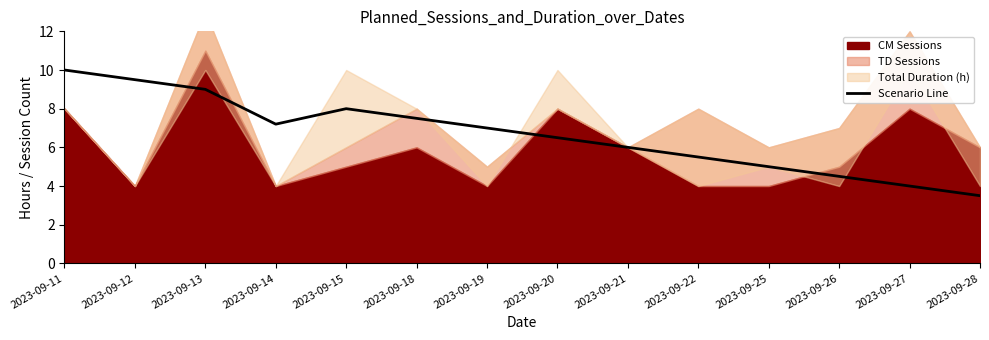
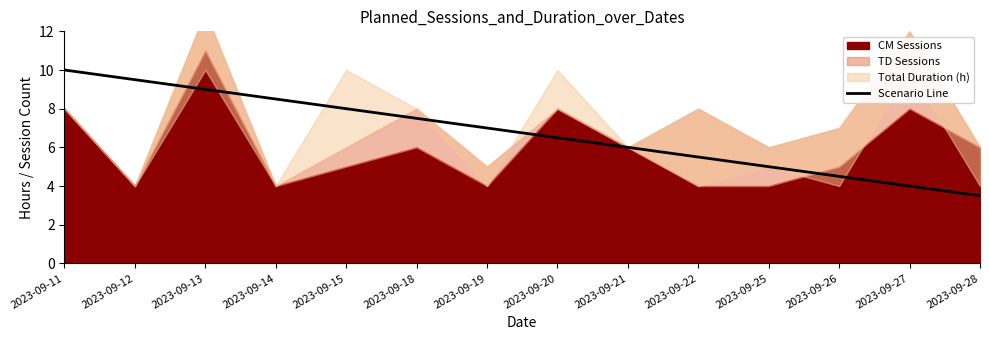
  {
    "Scenario Line": {
      "2023-09-11": 10.0,
      "2023-09-12": 9.5,
      "2023-09-13": 9.0,
-     "2023-09-14": 7.2,
+     "2023-09-14": 8.5,
      "2023-09-15": 8.0,
      "2023-09-18": 7.5,
      "2023-09-19": 7.0,
      "2023-09-20": 6.5,
      "2023-09-22": 5.5,
      "2023-09-25": 5.0,
      "2023-09-26": 4.5,
      "2023-09-27": 4.0,
      "2023-09-28": 3.5
    },
    "CM Sessions": {
      "2023-09-13": 11.0,
      "2023-09-15": 5.0,
      "2023-09-18": 6.0,
      "2023-09-19": 4.0,
      "2023-09-22": 4.0,
      "2023-09-25": 4.0,
      "2023-09-26": 5.0,
      "2023-09-27": 8.0
    },
    "TD Sessions": {
      "2023-09-15": 1.0
    }
  }
